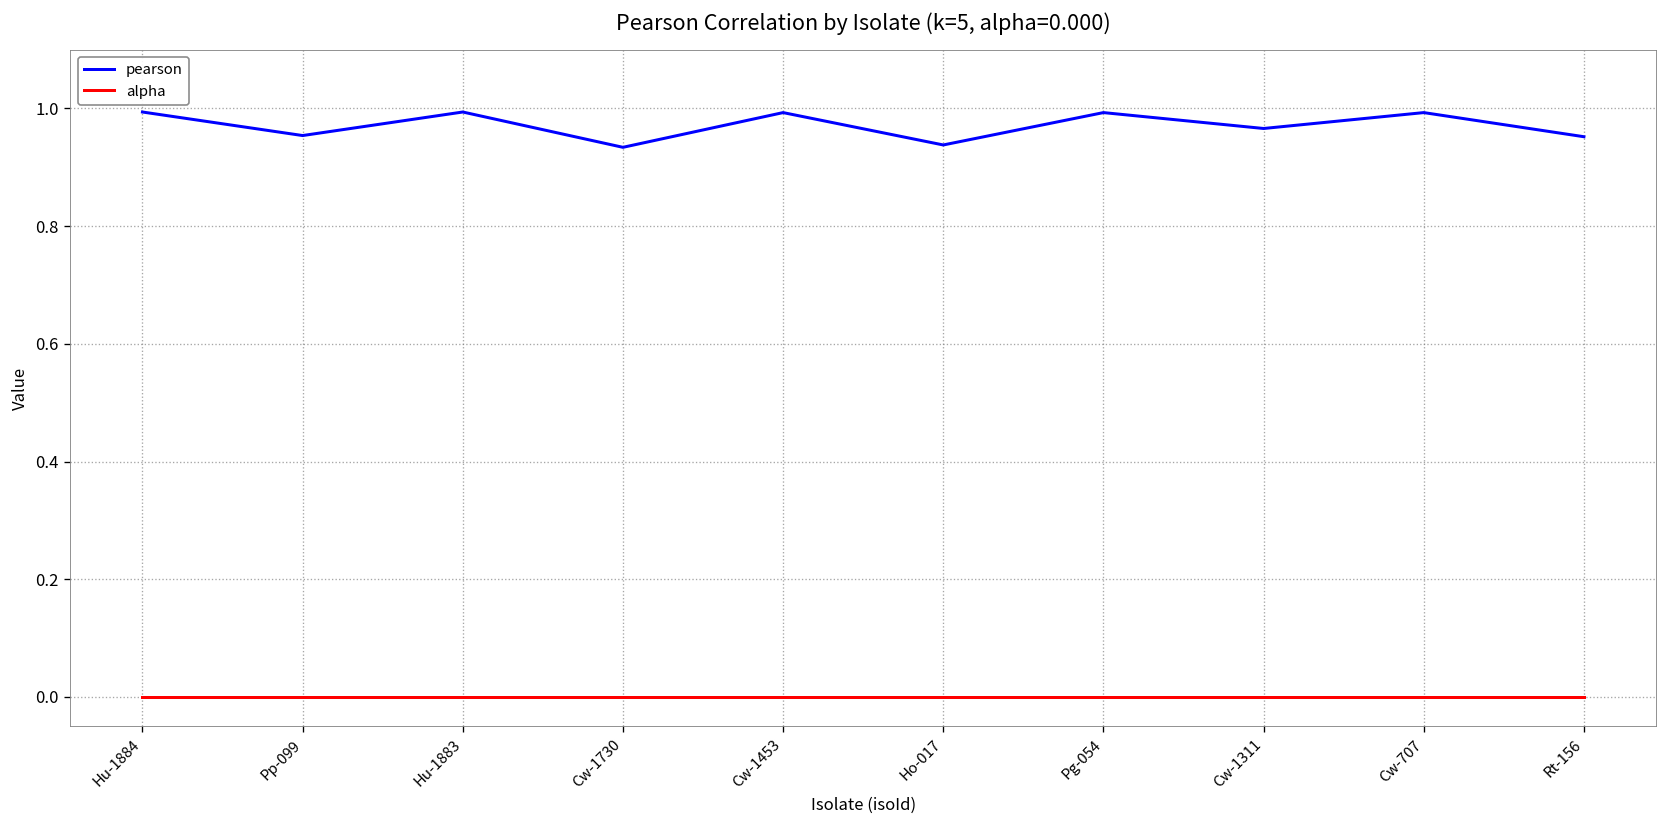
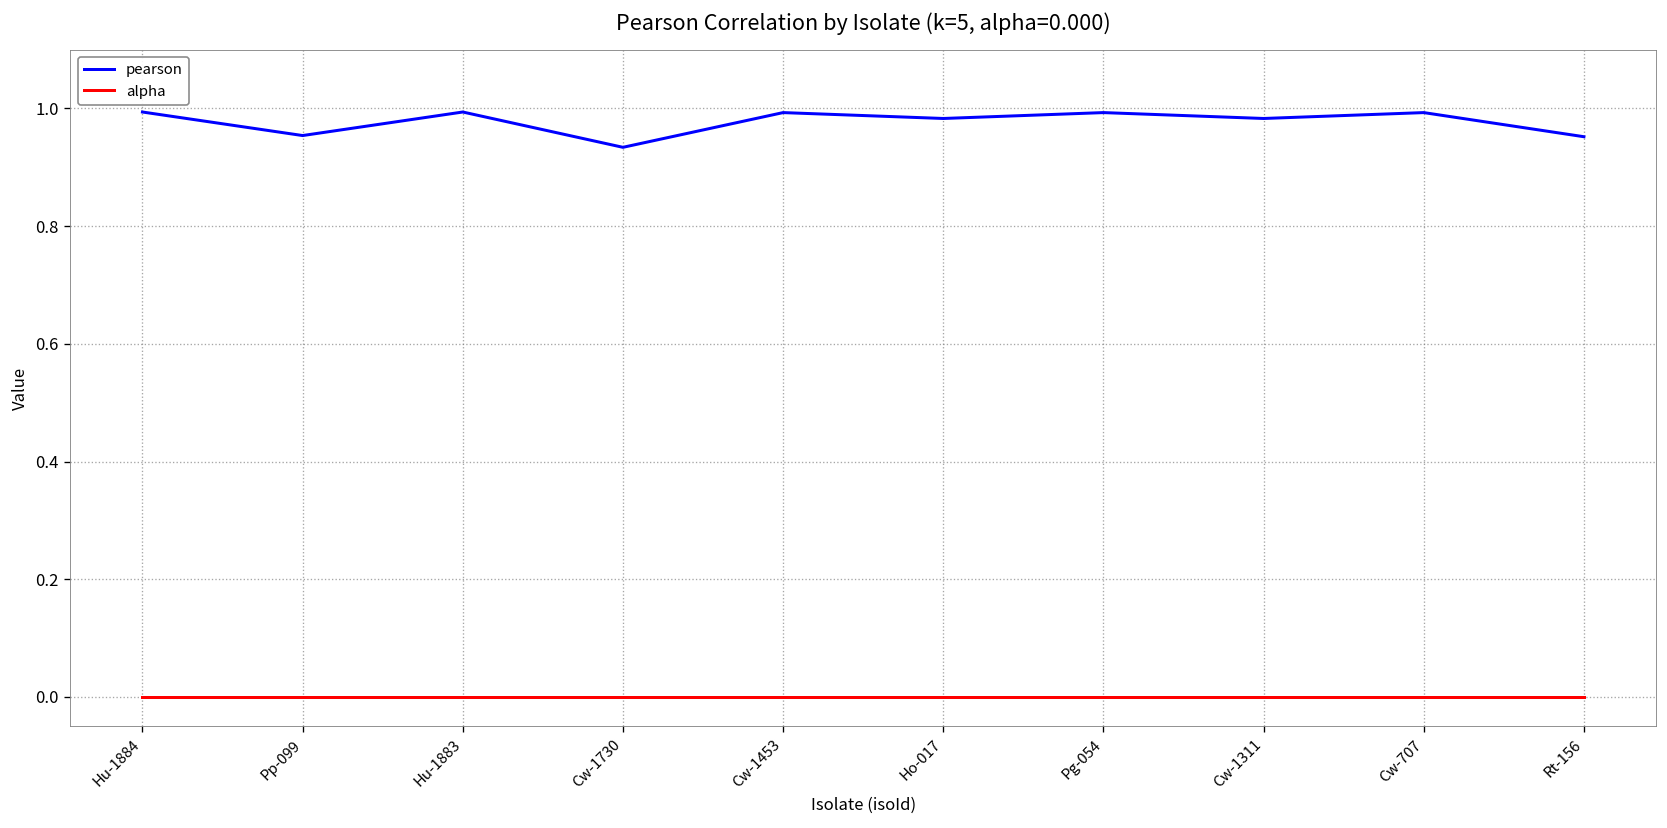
  {
    "pearson": {
      "Hu-1884": 0.99,
      "Pp-099": 0.95,
      "Hu-1883": 0.99,
      "Cw-1730": 0.93,
      "Cw-1453": 0.99,
-     "Ho-017": 0.94,
+     "Ho-017": 0.98,
      "Pg-054": 0.99,
-     "Cw-1311": 0.97,
+     "Cw-1311": 0.98,
      "Cw-707": 0.99,
      "Rt-156": 0.95
    },
    "alpha": {
      "Hu-1884": 0.00,
      "Pp-099": 0.00,
      "Hu-1883": 0.00,
      "Cw-1730": 0.00,
      "Cw-1453": 0.00,
      "Ho-017": 0.00,
      "Pg-054": 0.00,
      "Cw-1311": 0.00,
      "Cw-707": 0.00,
      "Rt-156": 0.00
    }
  }
